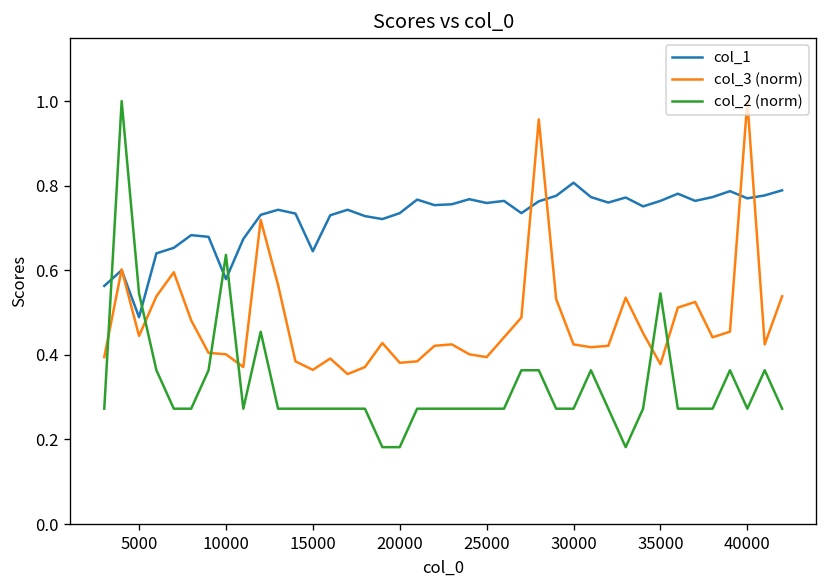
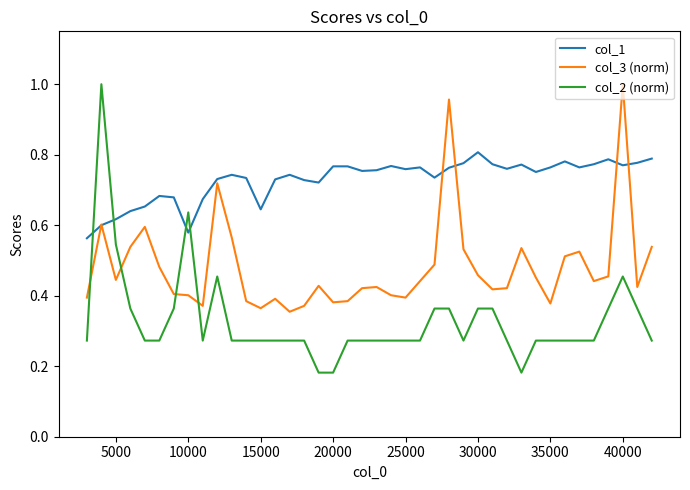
  {
    "col_1": {
-     "5000": 0.49,
+     "5000": 0.62,
      "10000": 0.58,
      "15000": 0.65,
-     "20000": 0.74,
+     "20000": 0.77,
      "25000": 0.76,
      "30000": 0.81,
      "35000": 0.76,
      "40000": 0.77
    },
    "col_3 (norm)": {
      "5000": 0.44,
      "10000": 0.40,
      "15000": 0.36,
      "20000": 0.38,
      "25000": 0.39,
-     "30000": 0.42,
+     "30000": 0.46,
      "35000": 0.38
    },
    "col_2 (norm)": {
      "5000": 0.55,
      "10000": 0.64,
      "15000": 0.27,
      "20000": 0.18,
      "25000": 0.27,
-     "30000": 0.27,
-     "35000": 0.55,
-     "40000": 0.27
+     "30000": 0.36,
+     "35000": 0.27,
+     "40000": 0.45
    }
  }
